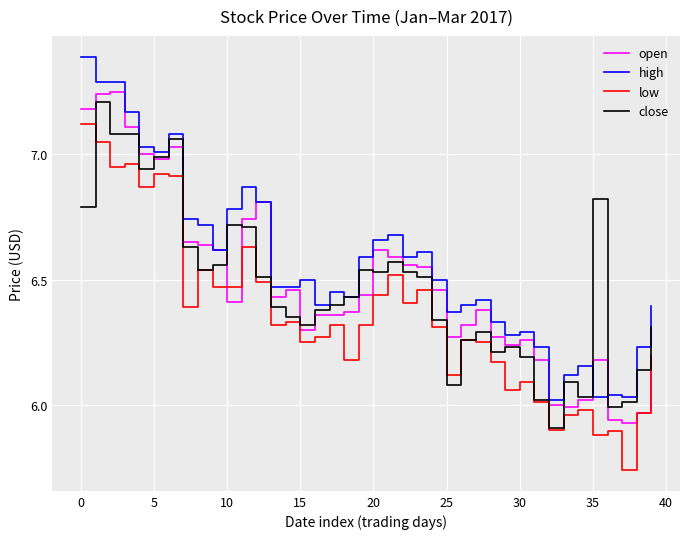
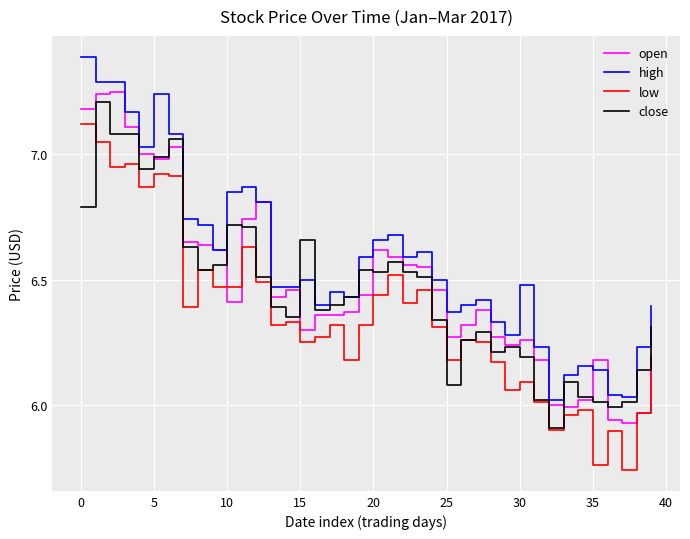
  {
    "open": {
      "0": 7.18,
      "10": 6.41,
      "15": 6.30,
      "20": 6.62,
      "25": 6.27,
      "30": 6.26,
      "35": 6.18
    },
    "high": {
      "0": 7.39,
-     "5": 7.01,
-     "10": 6.78,
+     "5": 7.24,
+     "10": 6.85,
      "15": 6.50,
      "20": 6.66,
      "25": 6.37,
-     "30": 6.29,
-     "35": 6.03
+     "30": 6.48,
+     "35": 6.14
    },
    "low": {
      "0": 7.12,
      "5": 6.92,
      "10": 6.47,
      "15": 6.25,
      "20": 6.44,
-     "25": 6.12,
+     "25": 6.18,
      "30": 6.09,
-     "35": 5.88
+     "35": 5.76
    },
    "close": {
      "0": 6.79,
      "10": 6.72,
-     "15": 6.32,
+     "15": 6.66,
      "20": 6.53,
      "25": 6.08,
      "30": 6.19,
-     "35": 6.82
+     "35": 6.01
    }
  }
